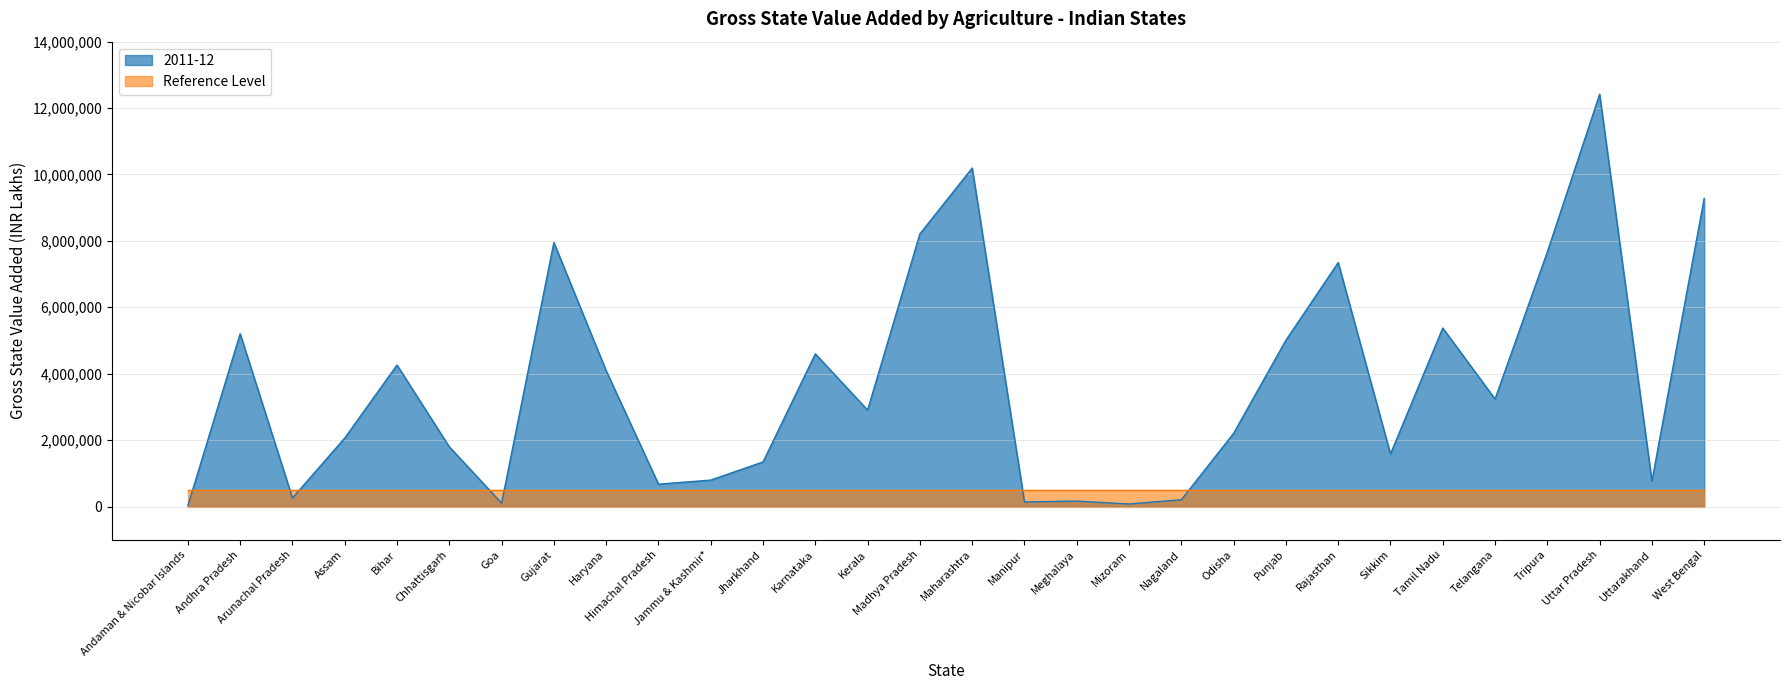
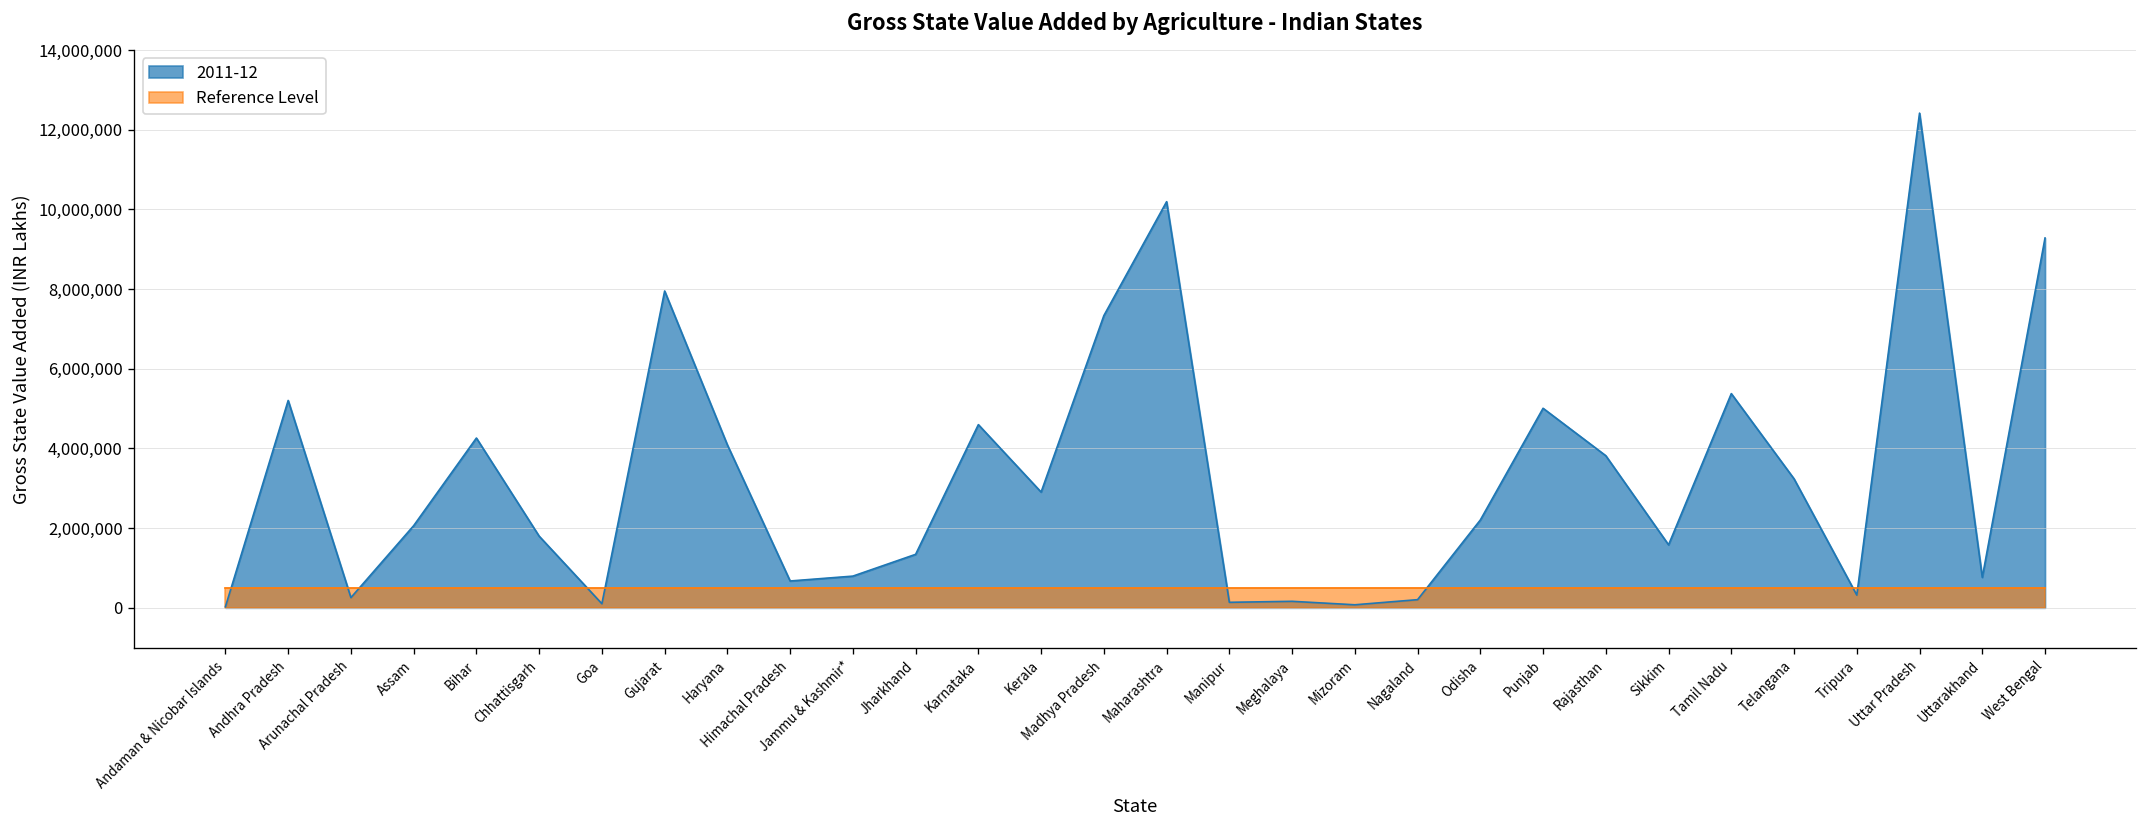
  {
    "2011-12": {
      "Andaman & Nicobar Islands": "0",
      "Andhra Pradesh": "5,200,000",
      "Arunachal Pradesh": "300,000",
      "Assam": "2,100,000",
      "Bihar": "4,300,000",
      "Chhattisgarh": "1,800,000",
      "Goa": "100,000",
      "Gujarat": "8,000,000",
      "Haryana": "4,100,000",
      "Himachal Pradesh": "700,000",
      "Jammu & Kashmir*": "800,000",
      "Jharkhand": "1,300,000",
      "Karnataka": "4,600,000",
      "Kerala": "2,900,000",
-     "Madhya Pradesh": "8,200,000",
+     "Madhya Pradesh": "7,300,000",
      "Maharashtra": "10,200,000",
      "Manipur": "100,000",
      "Meghalaya": "200,000",
      "Mizoram": "100,000",
      "Nagaland": "200,000",
      "Odisha": "2,200,000",
      "Punjab": "5,000,000",
-     "Rajasthan": "7,300,000",
+     "Rajasthan": "3,800,000",
      "Sikkim": "1,600,000",
      "Tamil Nadu": "5,400,000",
      "Telangana": "3,200,000",
-     "Tripura": "7,700,000",
+     "Tripura": "300,000",
      "Uttar Pradesh": "12,400,000",
      "Uttarakhand": "800,000",
      "West Bengal": "9,300,000"
    },
    "Reference Level": {
      "Andaman & Nicobar Islands": "500,000",
      "Andhra Pradesh": "500,000",
      "Arunachal Pradesh": "500,000",
      "Assam": "500,000",
      "Bihar": "500,000",
      "Chhattisgarh": "500,000",
      "Goa": "500,000",
      "Gujarat": "500,000",
      "Haryana": "500,000",
      "Himachal Pradesh": "500,000",
      "Jammu & Kashmir*": "500,000",
      "Jharkhand": "500,000",
      "Karnataka": "500,000",
      "Kerala": "500,000",
      "Madhya Pradesh": "500,000",
      "Maharashtra": "500,000",
      "Manipur": "500,000",
      "Meghalaya": "500,000",
      "Mizoram": "500,000",
      "Nagaland": "500,000",
      "Odisha": "500,000",
      "Punjab": "500,000",
      "Rajasthan": "500,000",
      "Sikkim": "500,000",
      "Tamil Nadu": "500,000",
      "Telangana": "500,000",
      "Tripura": "500,000",
      "Uttar Pradesh": "500,000",
      "Uttarakhand": "500,000",
      "West Bengal": "500,000"
    }
  }
